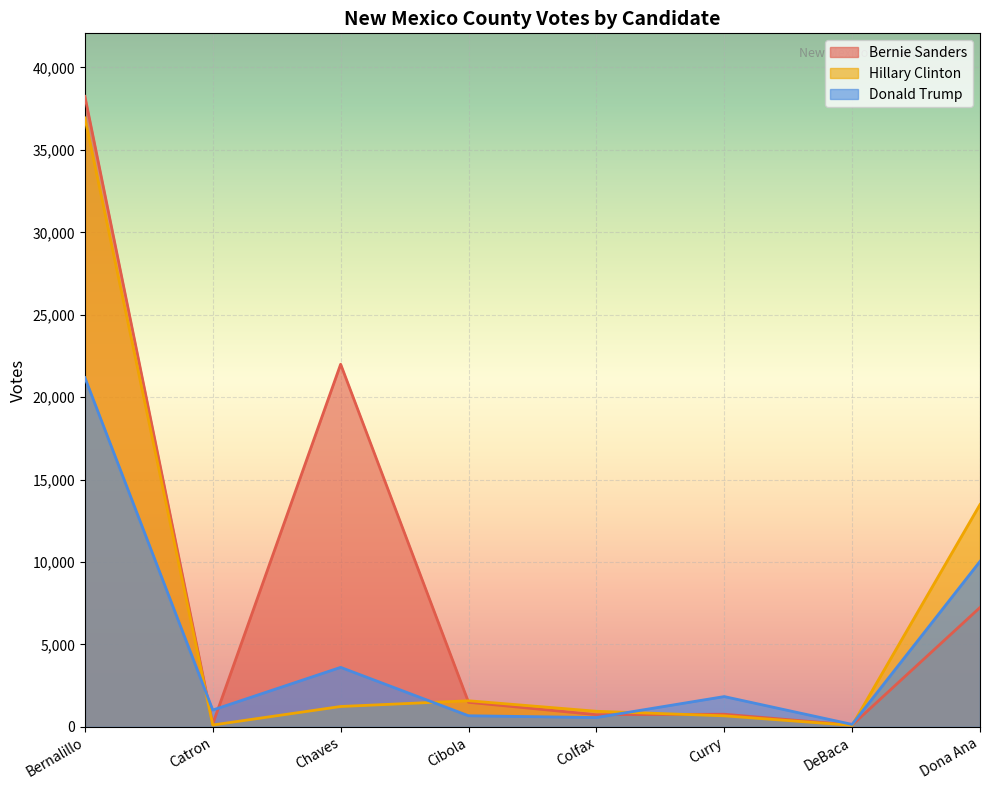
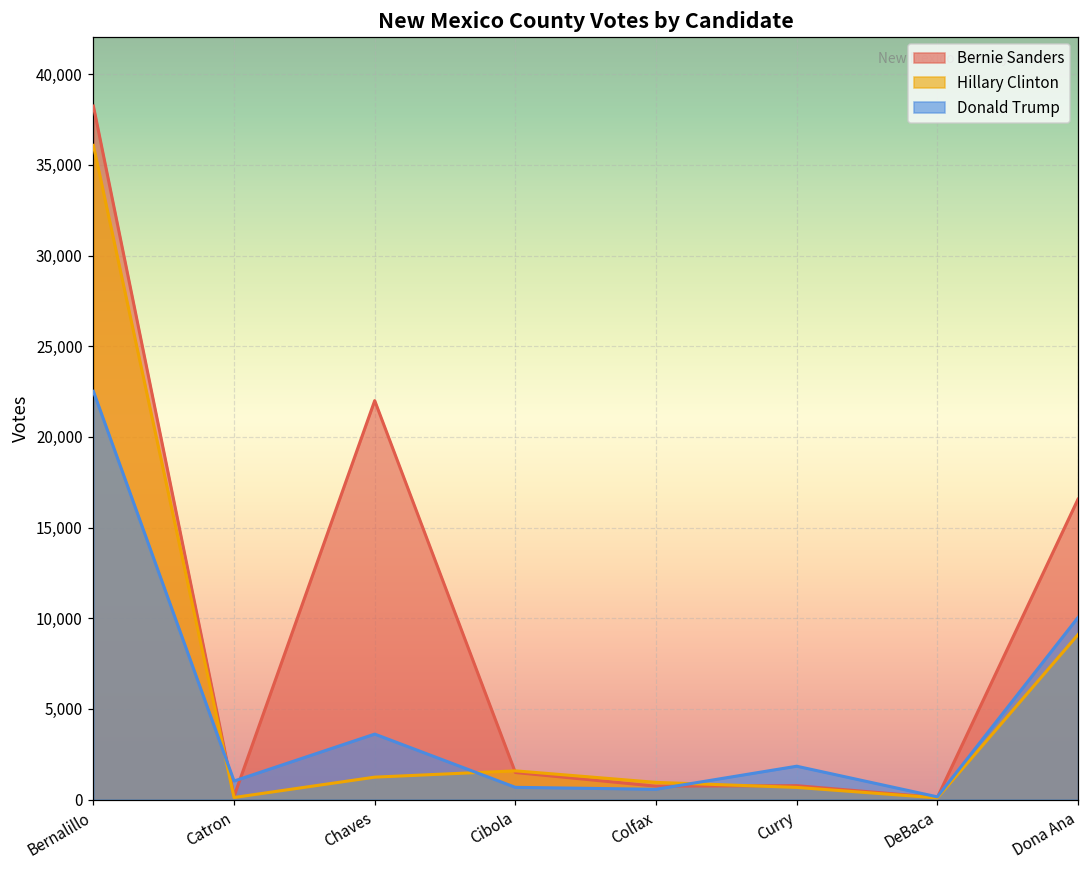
  {
    "Bernie Sanders": {
      "Bernalillo": "38,200",
      "Chaves": "22,000",
      "Colfax": "700",
-     "Dona Ana": "7,200"
+     "Dona Ana": "16,600"
    },
    "Hillary Clinton": {
-     "Bernalillo": "36,900",
+     "Bernalillo": "36,100",
      "Chaves": "1,200",
      "Colfax": "900",
-     "Dona Ana": "13,500"
+     "Dona Ana": "9,100"
    },
    "Donald Trump": {
-     "Bernalillo": "21,200",
+     "Bernalillo": "22,500",
      "Catron": "1,000",
      "Chaves": "3,600",
      "Cibola": "700",
      "Colfax": "600",
      "Curry": "1,800",
      "Dona Ana": "10,000"
    }
  }
